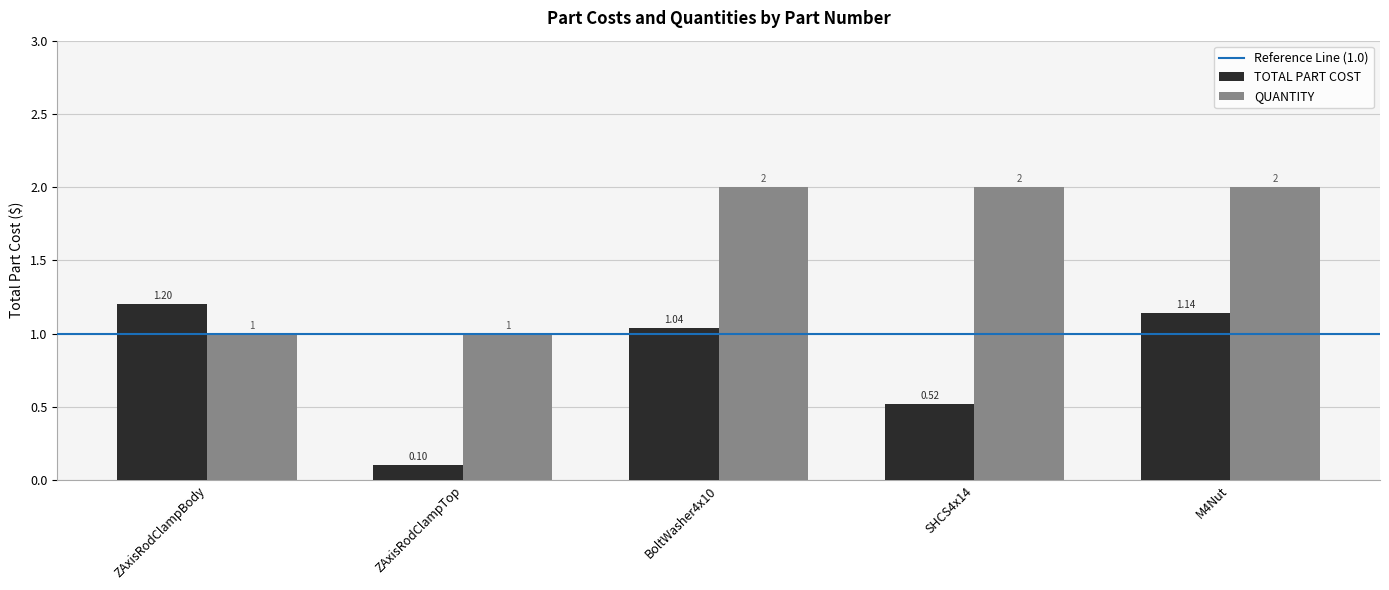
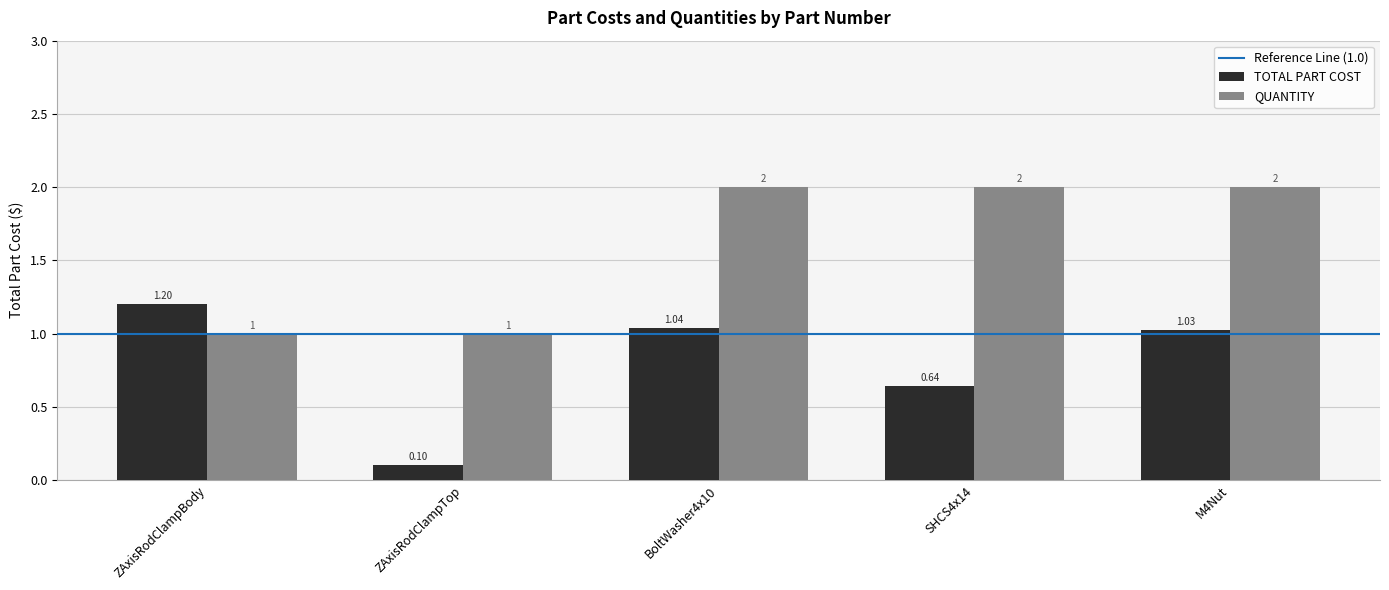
  {
    "TOTAL PART COST": {
      "ZAxisRodClampBody": 1.20,
      "ZAxisRodClampTop": 0.10,
      "BoltWasher4x10": 1.04,
-     "SHCS4x14": 0.52,
-     "M4Nut": 1.14
+     "SHCS4x14": 0.64,
+     "M4Nut": 1.03
    },
    "QUANTITY": {
      "ZAxisRodClampBody": 1,
      "ZAxisRodClampTop": 1,
      "BoltWasher4x10": 2,
      "SHCS4x14": 2,
      "M4Nut": 2
    }
  }
